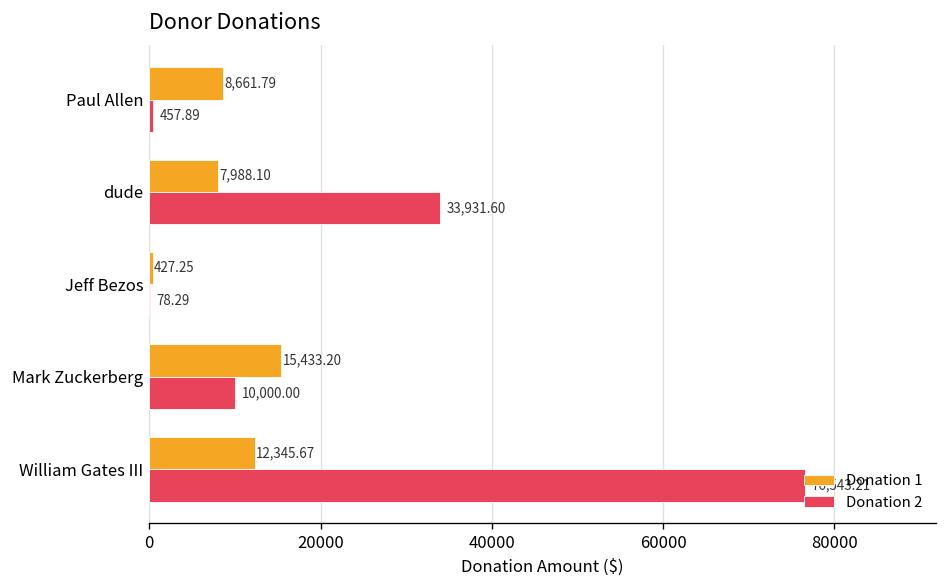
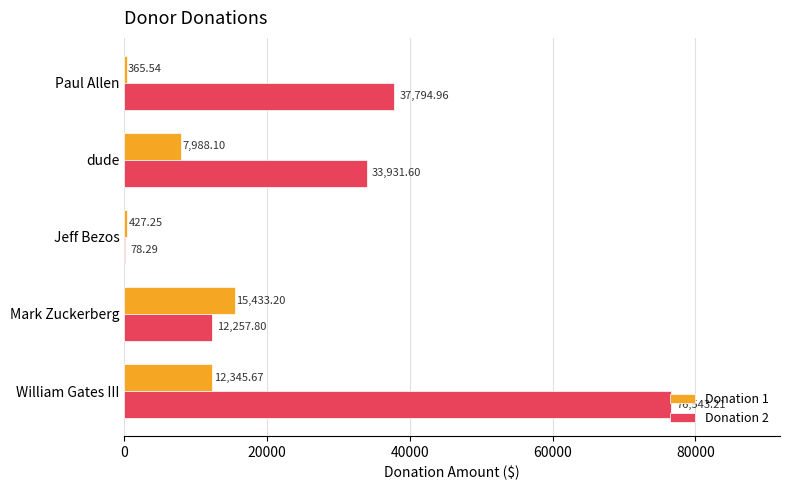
  {
    "Donation 1": {
-     "Paul Allen": "8,661.79",
+     "Paul Allen": "365.54",
      "dude": "7,988.10",
      "Jeff Bezos": "427.25",
      "Mark Zuckerberg": "15,433.20",
      "William Gates III": "12,345.67"
    },
    "Donation 2": {
-     "Paul Allen": "457.89",
+     "Paul Allen": "37,794.96",
      "dude": "33,931.60",
      "Jeff Bezos": "78.29",
-     "Mark Zuckerberg": "10,000.00",
+     "Mark Zuckerberg": "12,257.80",
      "William Gates III": "76,543.21"
    }
  }
